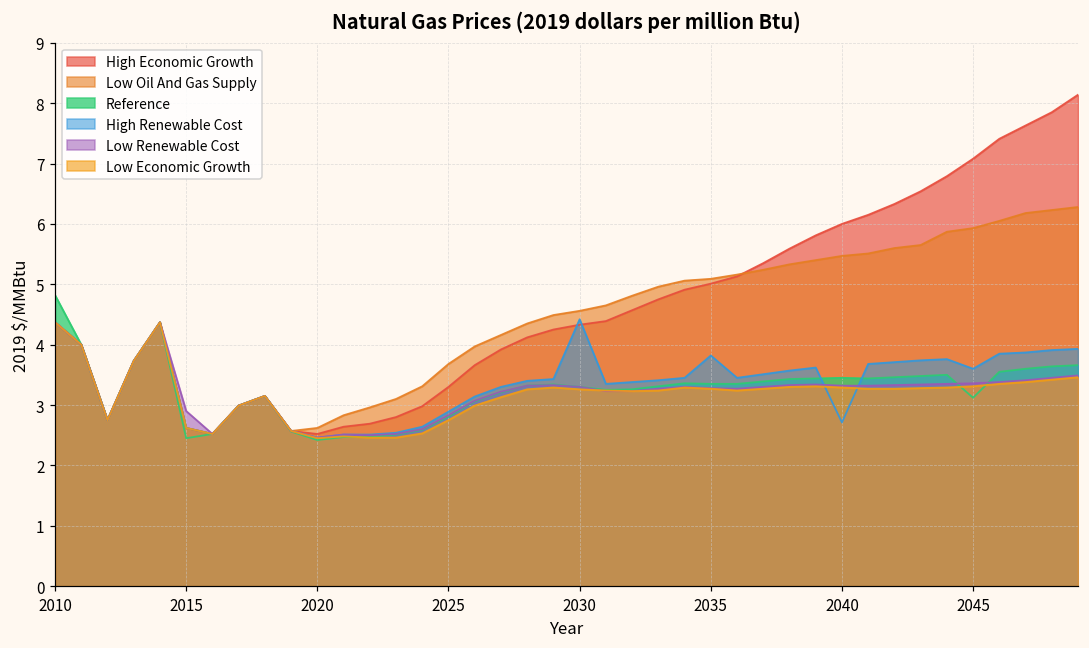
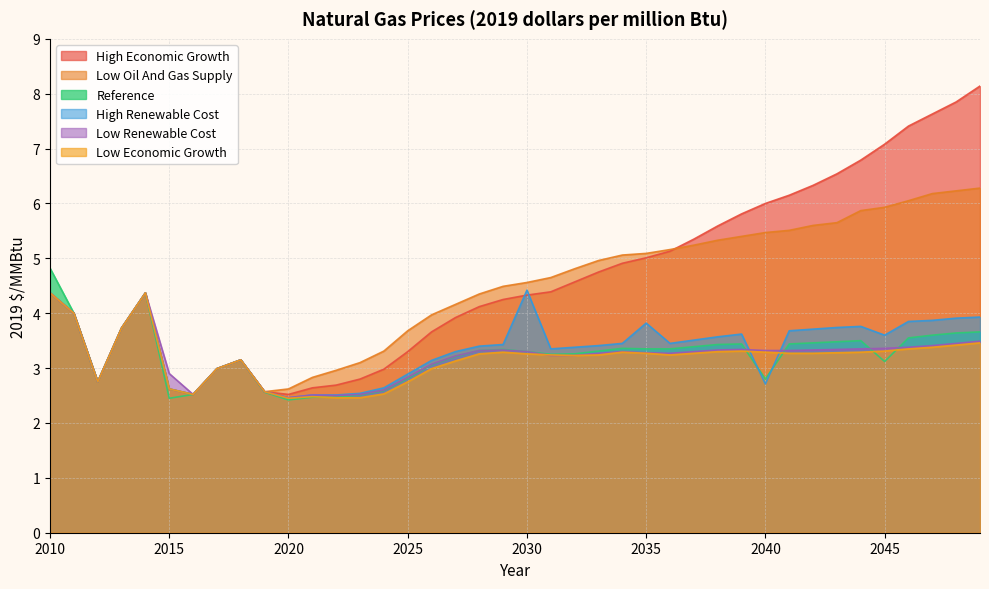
  {
    "Reference": {
      "2010": 4.8,
      "2015": 2.5,
      "2035": 3.4,
-     "2040": 3.5,
+     "2040": 2.8,
      "2045": 3.1
    },
    "High Renewable Cost": {
      "2025": 2.9,
      "2030": 4.4,
      "2035": 3.8,
      "2040": 2.7,
      "2045": 3.6
    },
    "Low Renewable Cost": {
      "2015": 2.9,
      "2045": 3.4
    }
  }
